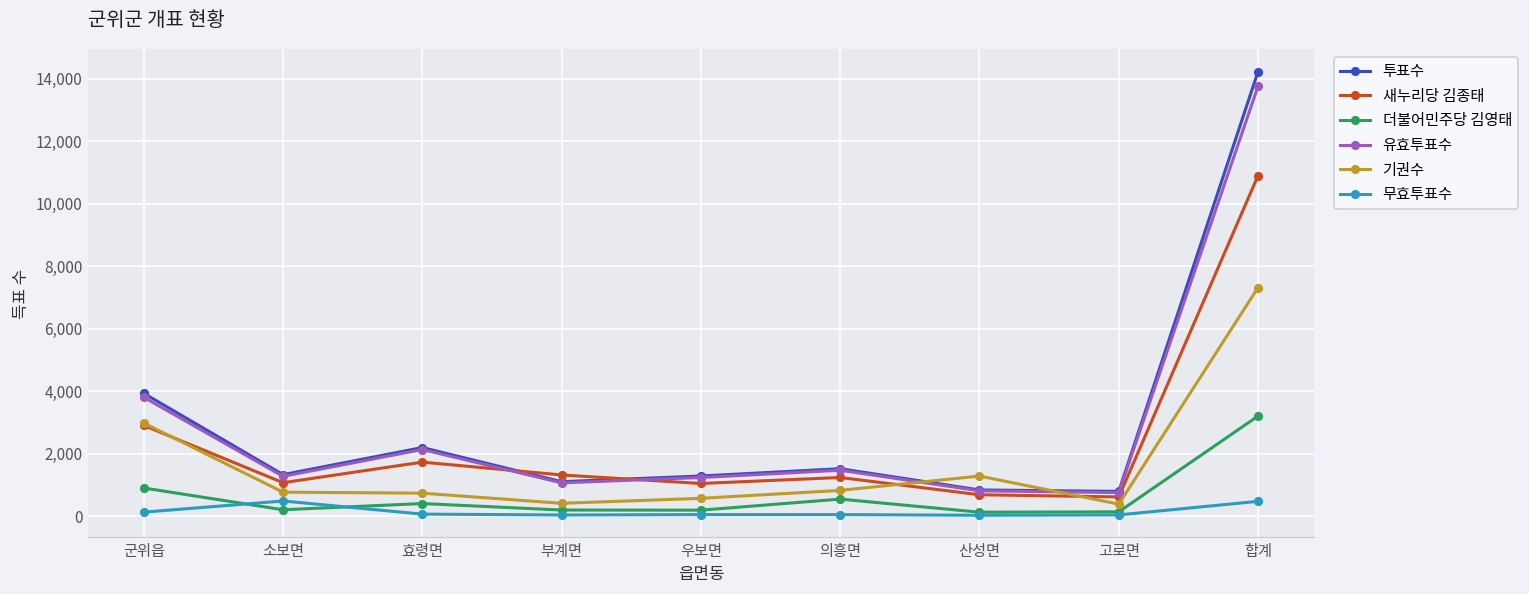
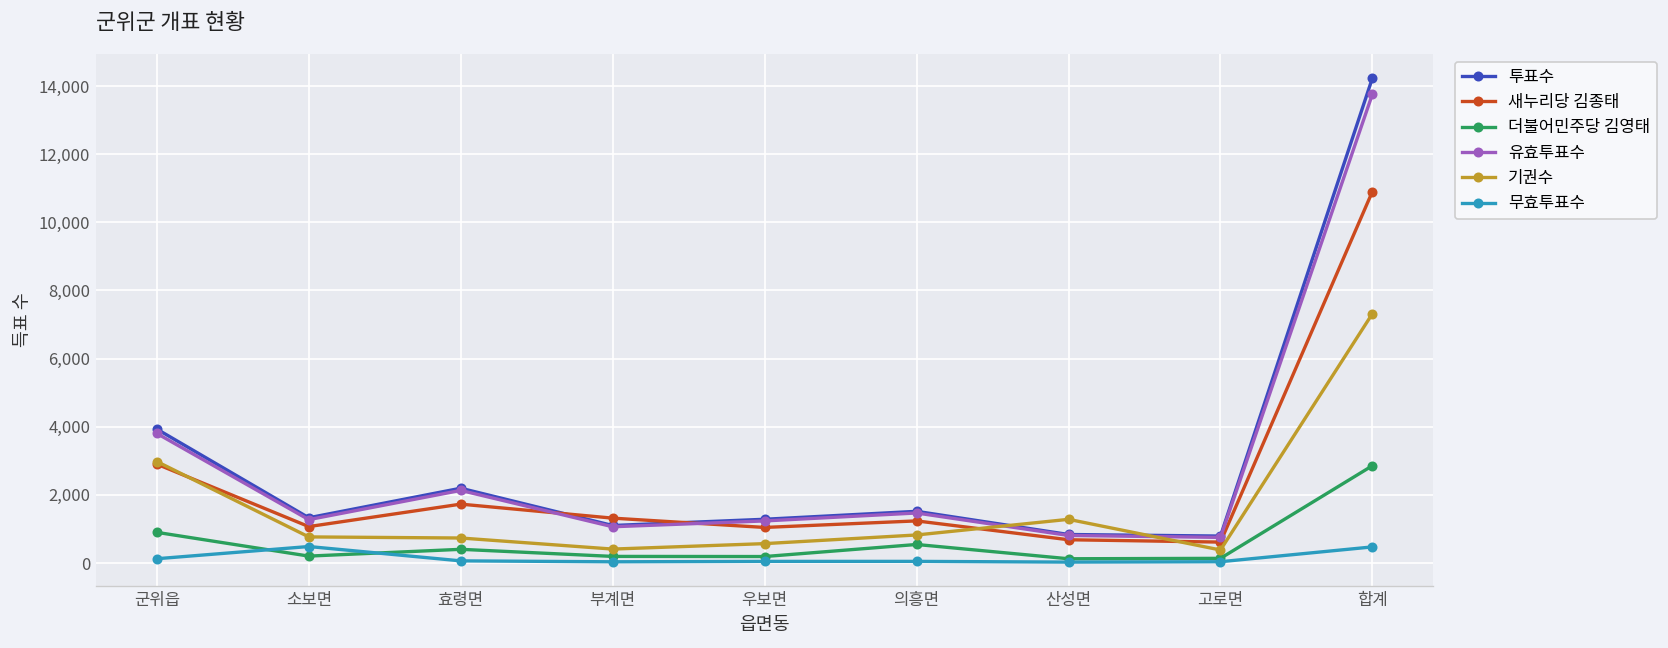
  {
    "투표수": {
      "군위읍": "3,900",
      "합계": "14,200"
    },
    "새누리당 김종태": {
      "소보면": "1,100",
      "효령면": "1,700",
      "부계면": "1,300",
      "우보면": "1,000",
      "의흥면": "1,200",
      "산성면": "700",
      "고로면": "600",
      "합계": "10,900"
    },
    "더불어민주당 김영태": {
      "군위읍": "900",
      "소보면": "200",
      "효령면": "400",
      "부계면": "200",
      "우보면": "200",
      "의흥면": "500",
      "산성면": "100",
      "고로면": "100",
-     "합계": "3,200"
+     "합계": "2,900"
    },
    "유효투표수": {
      "군위읍": "3,800",
      "합계": "13,800"
    },
    "기권수": {
      "소보면": "800",
      "효령면": "700",
      "부계면": "400",
      "우보면": "600",
      "의흥면": "800",
      "산성면": "1,300",
      "고로면": "400",
      "합계": "7,300"
    },
    "무효투표수": {
      "군위읍": "100",
      "소보면": "500",
      "효령면": "100",
      "부계면": "0",
      "우보면": "0",
      "의흥면": "0",
      "산성면": "0",
      "고로면": "0",
      "합계": "500"
    }
  }
